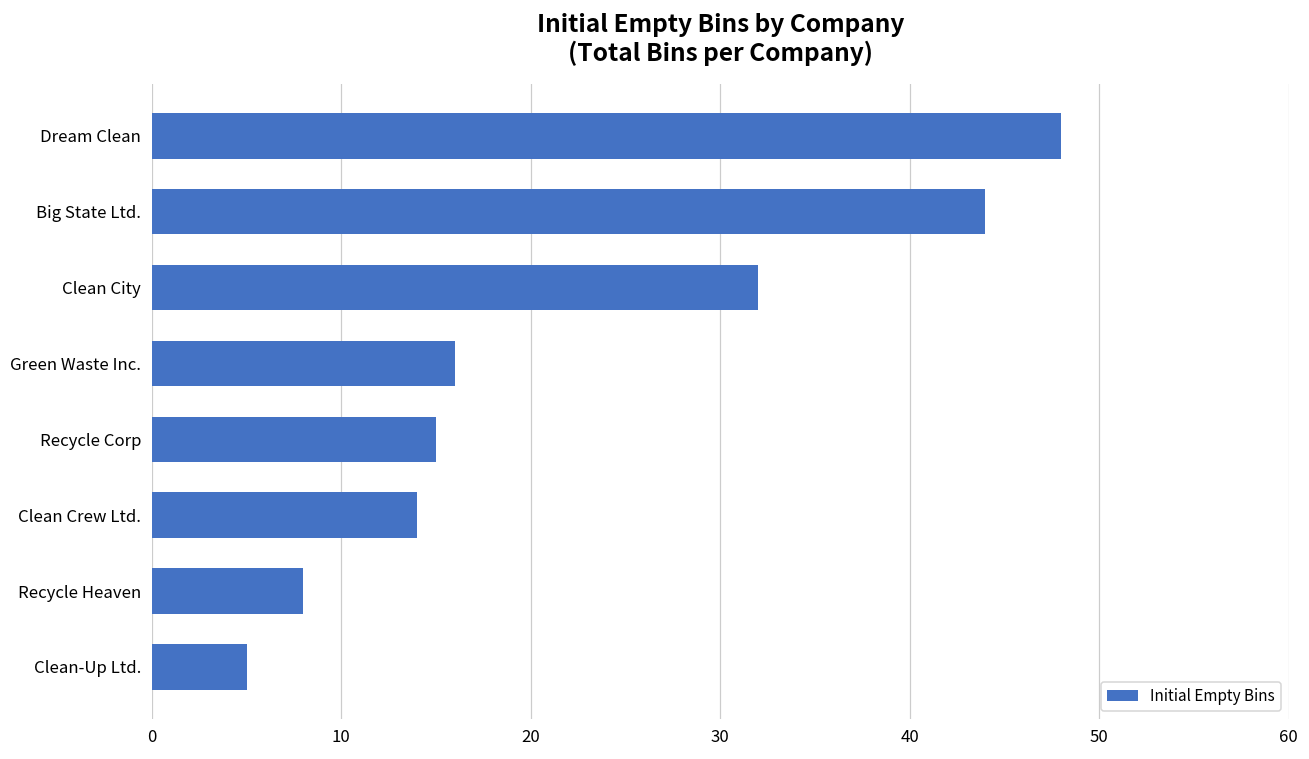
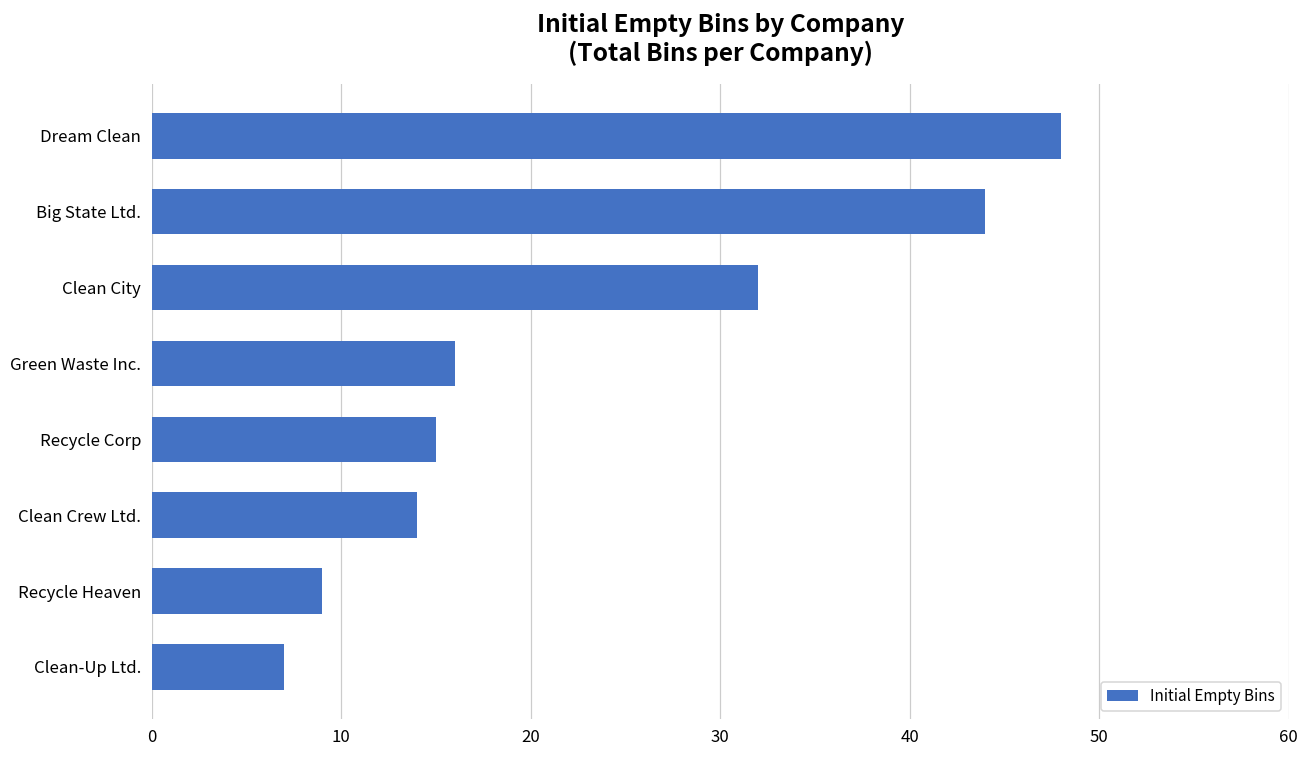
  {
    "Dream Clean": 48,
    "Big State Ltd.": 44,
    "Clean City": 32,
    "Green Waste Inc.": 16,
    "Recycle Corp": 15,
    "Clean Crew Ltd.": 14,
-   "Recycle Heaven": 8,
-   "Clean-Up Ltd.": 5
+   "Recycle Heaven": 9,
+   "Clean-Up Ltd.": 7
  }
